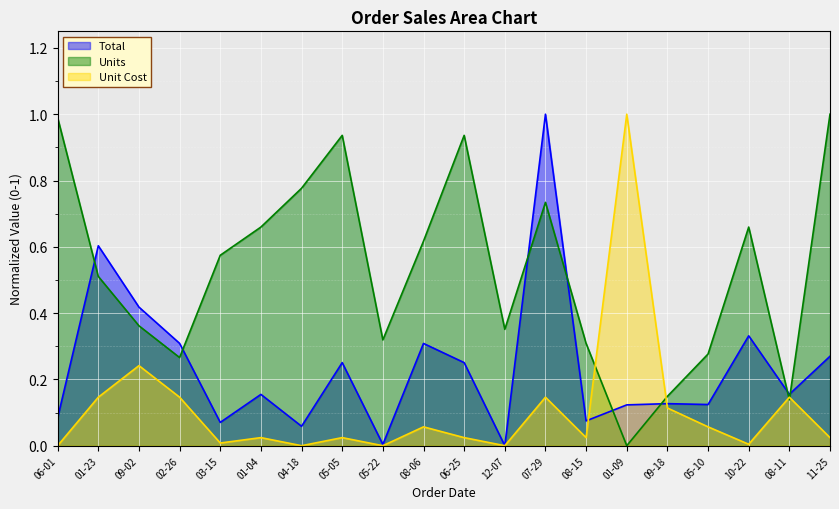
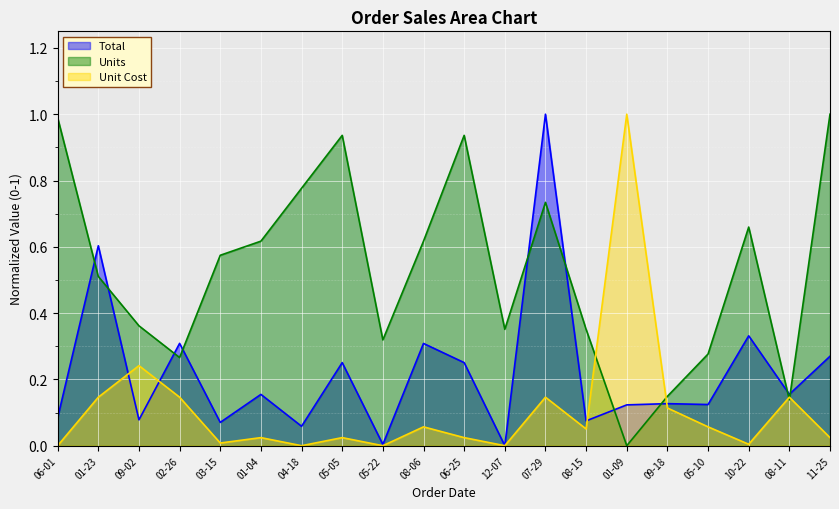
  {
    "Total": {
      "06-01": 0.08,
      "01-23": 0.60,
-     "09-02": 0.42,
+     "09-02": 0.08,
      "02-26": 0.31,
      "03-15": 0.07,
      "01-04": 0.15,
      "04-18": 0.06,
      "05-05": 0.25,
      "08-06": 0.31,
      "06-25": 0.25,
      "07-29": 1.00,
      "08-15": 0.07,
      "01-09": 0.12,
      "09-18": 0.13,
      "05-10": 0.12,
      "10-22": 0.33,
      "08-11": 0.16,
      "11-25": 0.27
    },
    "Units": {
      "06-01": 0.99,
      "01-23": 0.51,
      "09-02": 0.36,
      "02-26": 0.27,
      "03-15": 0.57,
-     "01-04": 0.66,
+     "01-04": 0.62,
      "04-18": 0.78,
      "05-05": 0.94,
      "05-22": 0.32,
      "08-06": 0.62,
      "06-25": 0.94,
      "12-07": 0.35,
      "07-29": 0.73,
-     "08-15": 0.31,
+     "08-15": 0.35,
      "01-09": 0.00,
      "09-18": 0.15,
      "05-10": 0.28,
      "10-22": 0.66,
      "08-11": 0.14,
      "11-25": 1.00
    },
    "Unit Cost": {
      "06-01": 0.00,
      "01-23": 0.15,
      "09-02": 0.24,
      "02-26": 0.15,
      "03-15": 0.01,
      "01-04": 0.02,
      "04-18": 0.00,
      "05-05": 0.02,
      "08-06": 0.06,
      "06-25": 0.02,
      "07-29": 0.15,
-     "08-15": 0.02,
+     "08-15": 0.05,
      "01-09": 1.00,
      "09-18": 0.11,
      "05-10": 0.06,
      "10-22": 0.00,
      "08-11": 0.15,
      "11-25": 0.02
    }
  }
